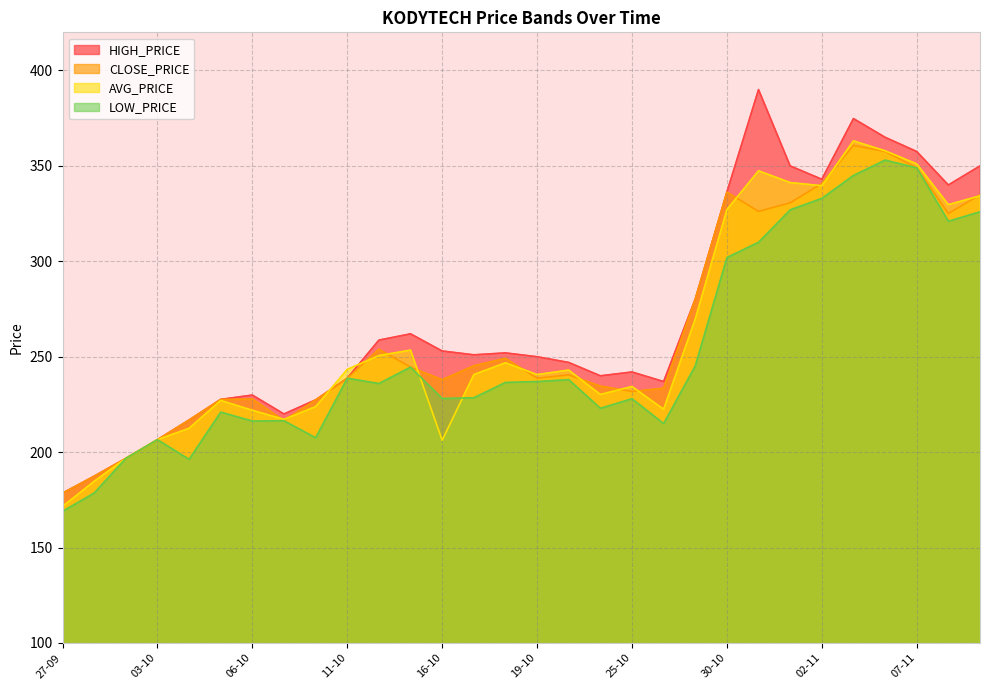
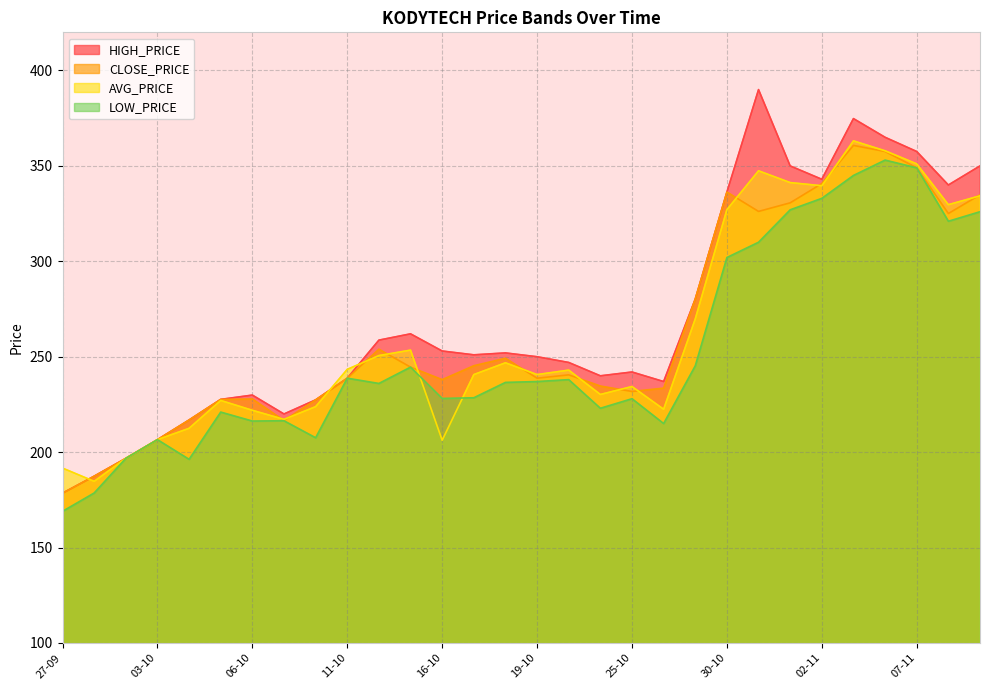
  {
    "HIGH_PRICE": {
      "06-10": 230,
      "16-10": 253,
      "19-10": 250,
      "25-10": 242,
      "02-11": 343,
      "07-11": 358
    },
    "CLOSE_PRICE": {
      "06-10": 228,
      "16-10": 238,
      "19-10": 239,
      "25-10": 232
    },
    "AVG_PRICE": {
-     "27-09": 172,
+     "27-09": 192,
      "06-10": 222,
      "11-10": 243,
      "16-10": 206,
      "19-10": 241,
      "25-10": 234,
      "30-10": 327,
      "07-11": 351
    },
    "LOW_PRICE": {
      "27-09": 169,
      "06-10": 216,
      "16-10": 228,
      "19-10": 237,
      "25-10": 228,
      "30-10": 302,
      "02-11": 333
    }
  }
